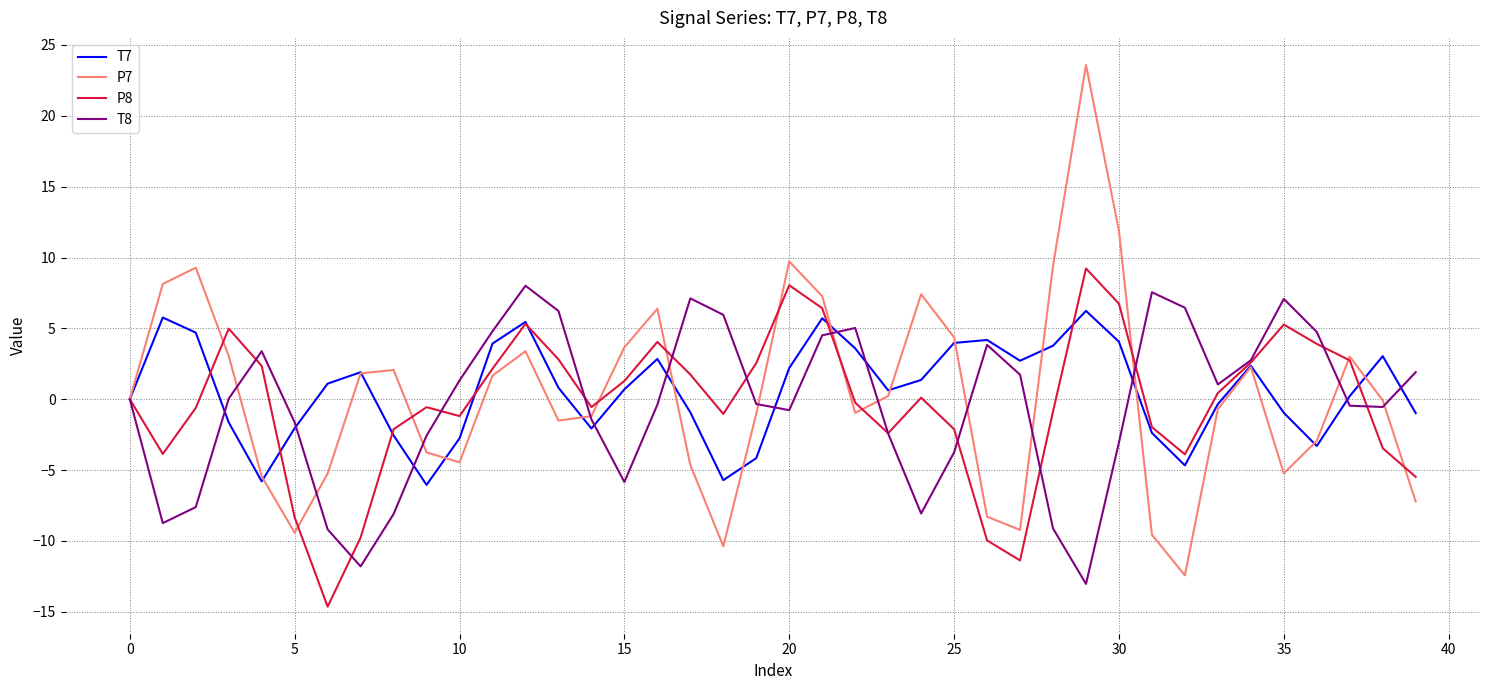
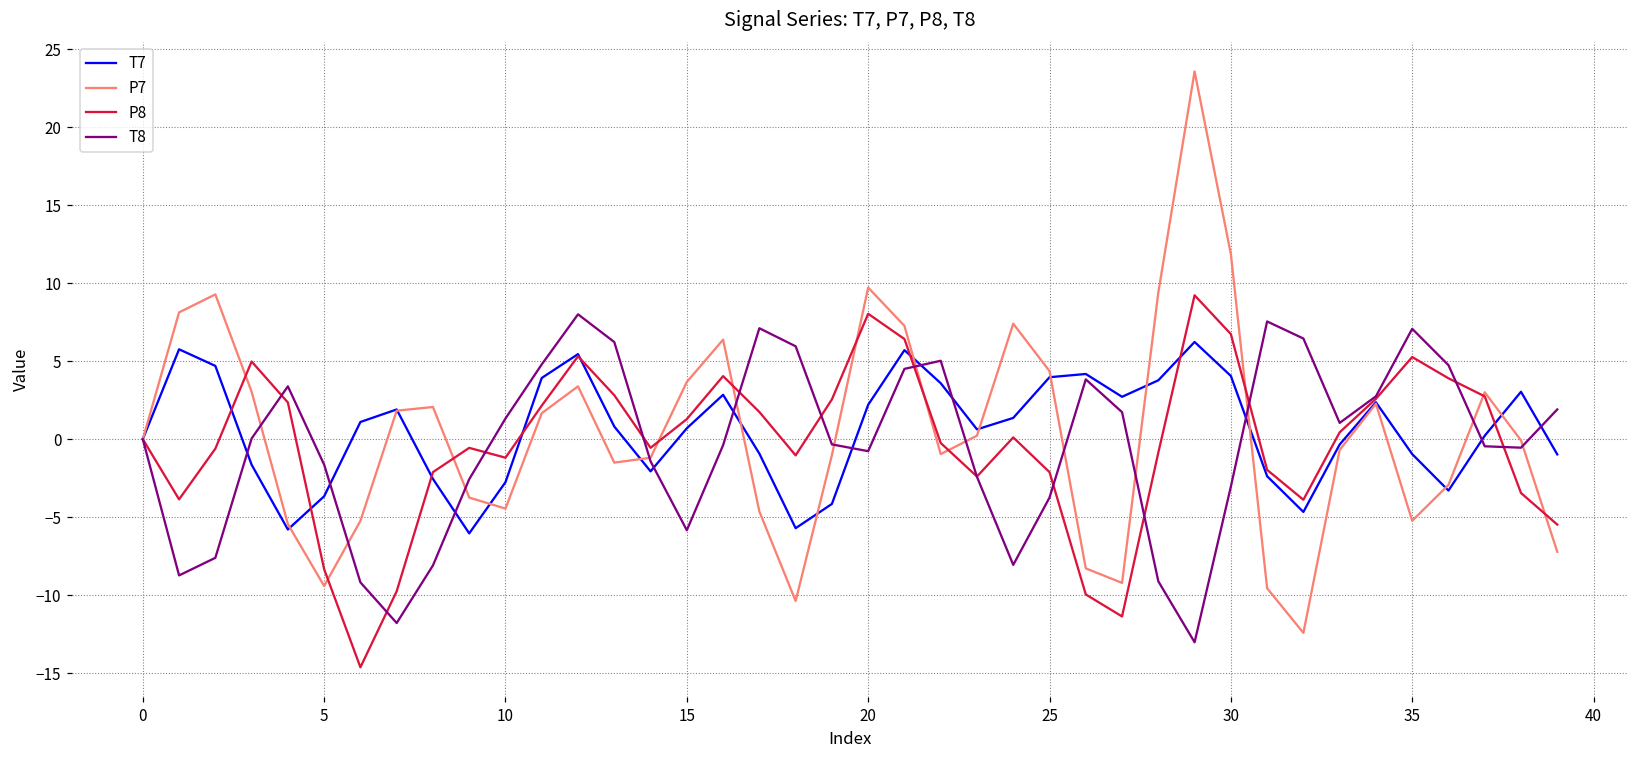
  {
    "T7": {
-     "5": -2.0,
+     "5": -3.7,
      "10": -2.8,
      "15": 0.7,
      "20": 2.2,
      "25": 4.0,
      "30": 4.1,
      "35": -1.0
    },
    "P7": {
      "5": -9.4,
      "10": -4.5,
      "15": 3.7,
      "20": 9.7,
      "25": 4.4,
      "30": 11.9,
      "35": -5.2
    },
    "P8": {
      "5": -8.3,
      "10": -1.2,
      "15": 1.3,
      "20": 8.0,
      "25": -2.1,
      "30": 6.7,
      "35": 5.3
    },
    "T8": {
      "5": -1.6,
      "10": 1.3,
      "15": -5.8,
      "20": -0.8,
      "25": -3.7,
      "30": -3.0,
      "35": 7.1
    }
  }
